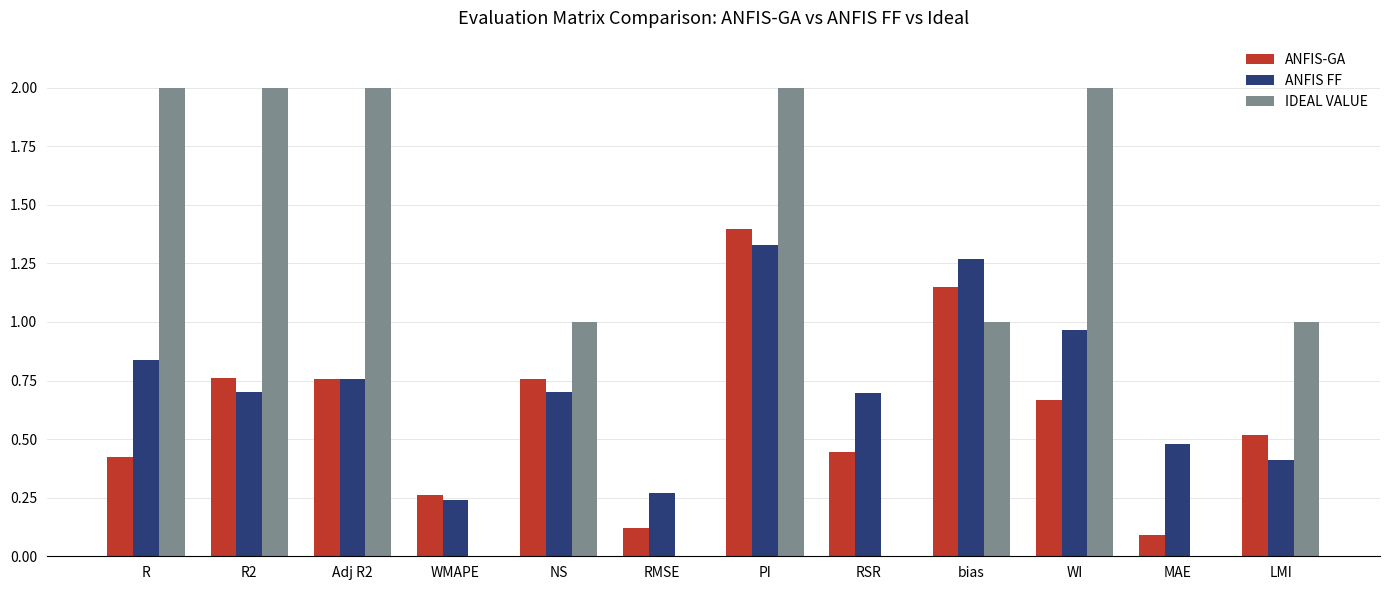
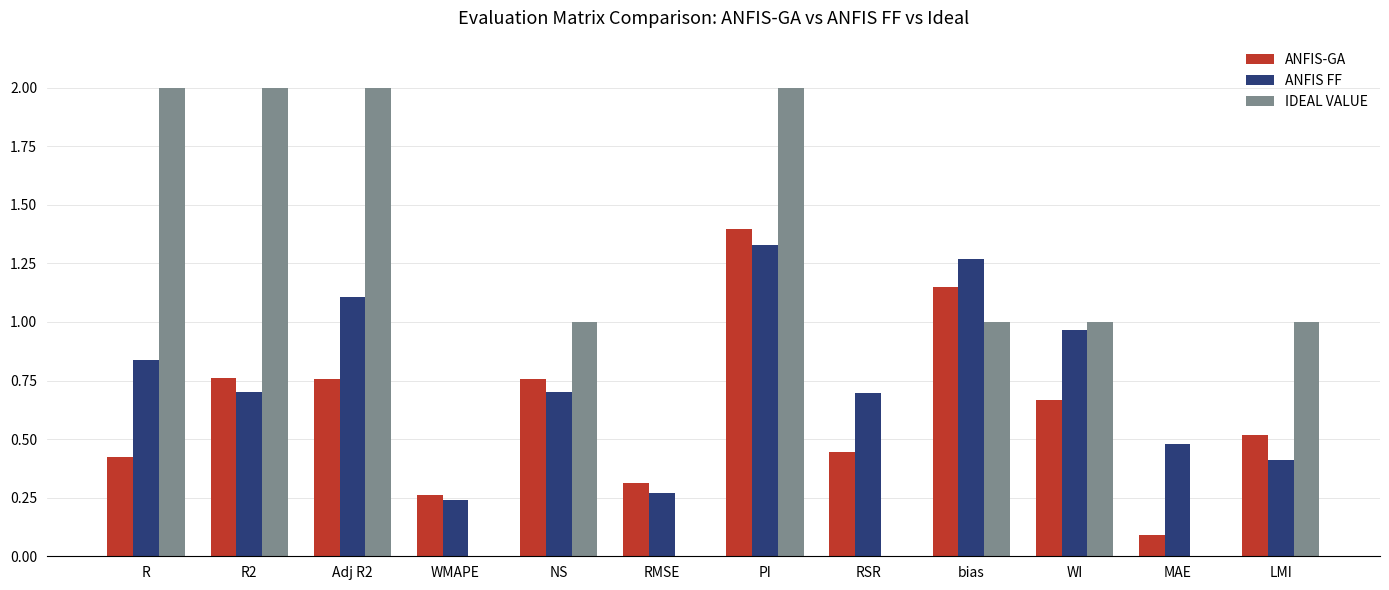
  {
    "ANFIS-GA": {
      "R": 0.42,
      "R2": 0.76,
      "Adj R2": 0.76,
      "WMAPE": 0.26,
      "NS": 0.76,
-     "RMSE": 0.12,
+     "RMSE": 0.31,
      "PI": 1.40,
      "RSR": 0.45,
      "bias": 1.15,
      "WI": 0.67,
      "MAE": 0.09,
      "LMI": 0.52
    },
    "ANFIS FF": {
      "R": 0.84,
      "R2": 0.70,
-     "Adj R2": 0.76,
+     "Adj R2": 1.11,
      "WMAPE": 0.24,
      "NS": 0.70,
      "RMSE": 0.27,
      "PI": 1.33,
      "RSR": 0.70,
      "bias": 1.27,
      "WI": 0.97,
      "MAE": 0.48,
      "LMI": 0.41
    },
    "IDEAL VALUE": {
      "R": 2,
      "R2": 2,
      "Adj R2": 2,
      "WMAPE": 0,
      "NS": 1,
      "RMSE": 0,
      "PI": 2,
      "RSR": 0,
      "bias": 1,
-     "WI": 2,
+     "WI": 1,
      "MAE": 0,
      "LMI": 1
    }
  }
